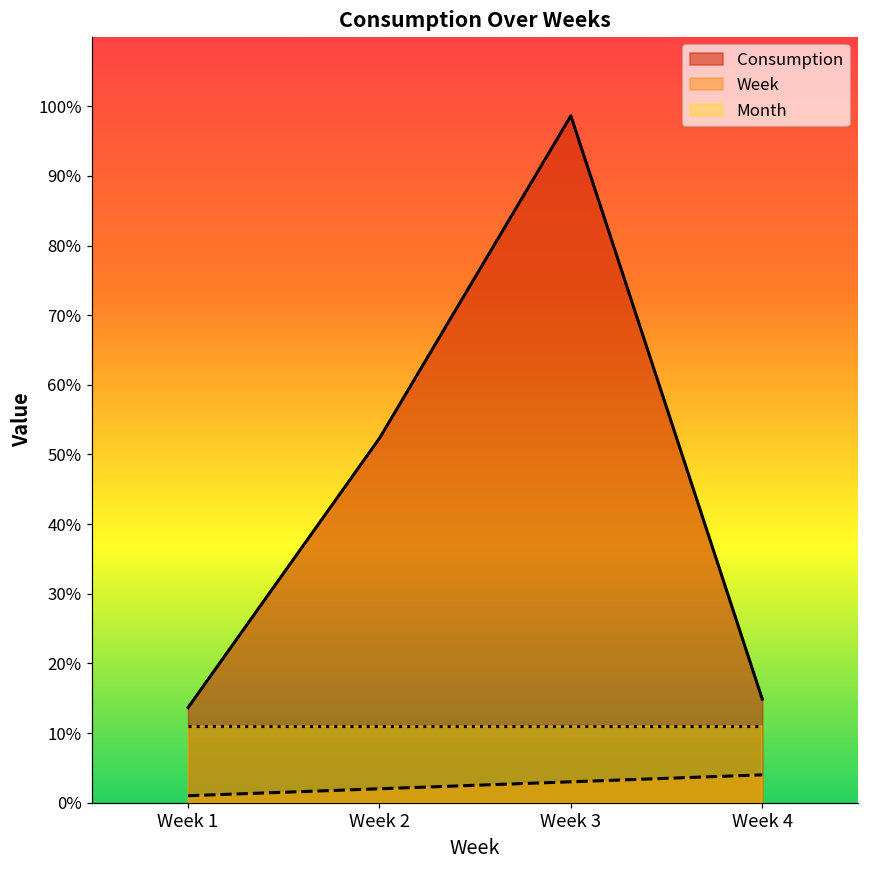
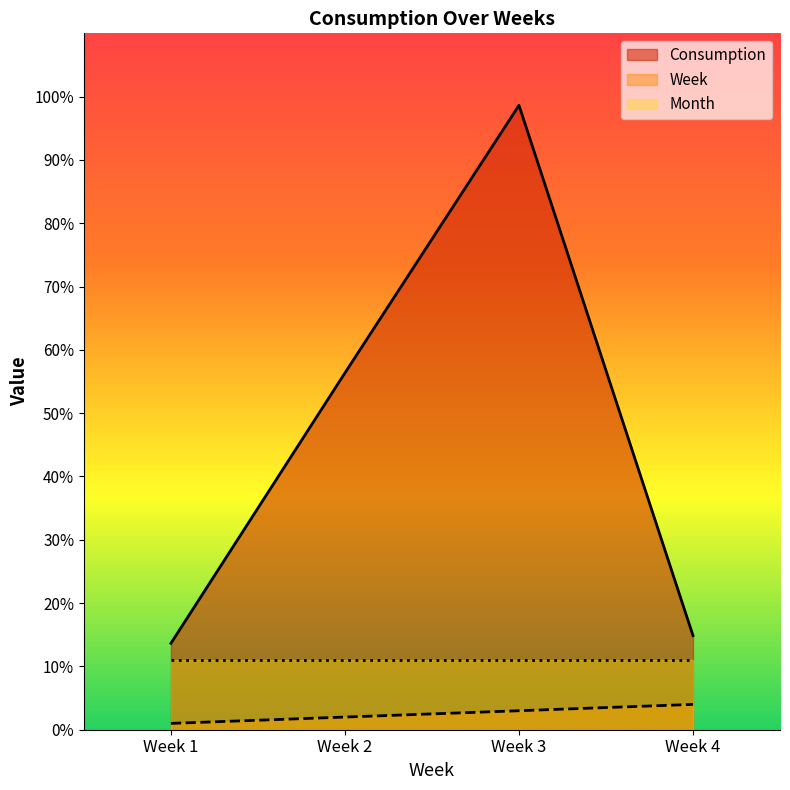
  {
    "Consumption": {
      "Week 1": "14%",
-     "Week 2": "52%",
+     "Week 2": "56%",
      "Week 3": "99%",
      "Week 4": "15%"
    }
  }
